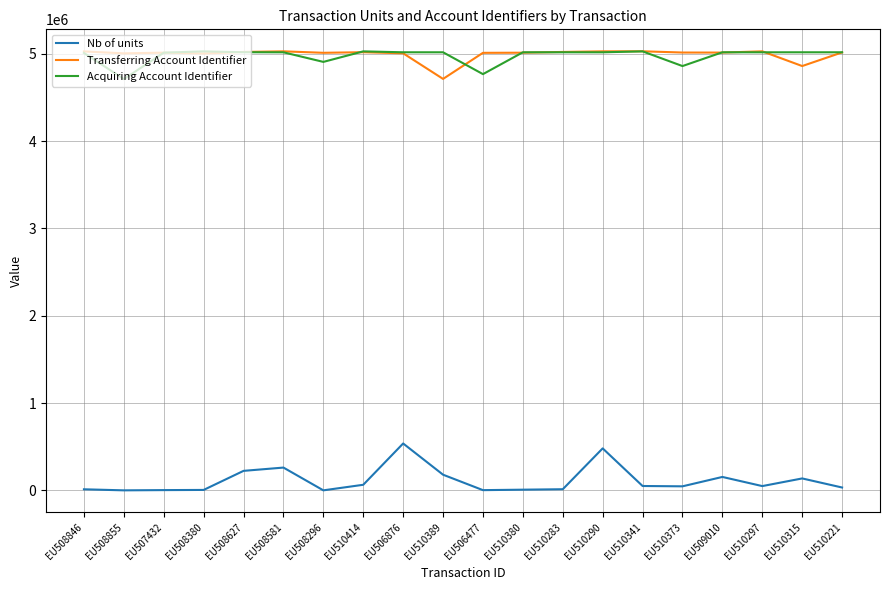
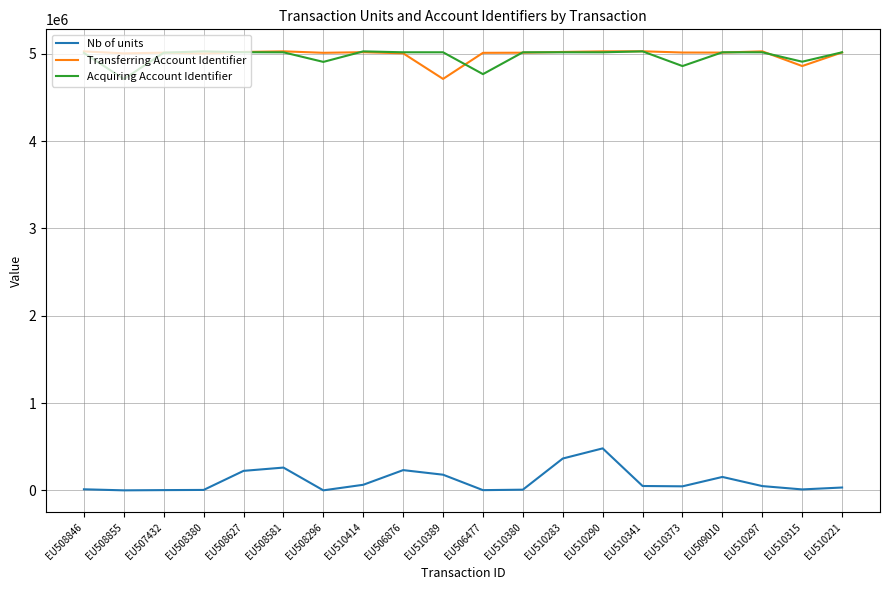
  {
    "Nb of units": {
      "EU508846": 0,
      "EU508855": 0,
      "EU507432": 0,
      "EU508380": 0,
      "EU508627": 200000,
      "EU508581": 300000,
      "EU508296": 0,
      "EU510414": 100000,
-     "EU506876": 500000,
+     "EU506876": 200000,
      "EU510389": 200000,
      "EU506477": 0,
      "EU510380": 0,
-     "EU510283": 0,
+     "EU510283": 400000,
      "EU510290": 500000,
      "EU510341": 100000,
      "EU510373": 0,
      "EU509010": 200000,
      "EU510297": 0,
-     "EU510315": 100000,
+     "EU510315": 0,
      "EU510221": 0
    },
    "Transferring Account Identifier": {
      "EU508296": 5000000,
      "EU510389": 4700000,
      "EU506477": 5000000,
      "EU510373": 5000000,
      "EU510315": 4900000
    },
    "Acquiring Account Identifier": {
      "EU508296": 4900000,
      "EU510389": 5000000,
      "EU506477": 4800000,
      "EU510373": 4900000,
-     "EU510315": 5000000
+     "EU510315": 4900000
    }
  }
